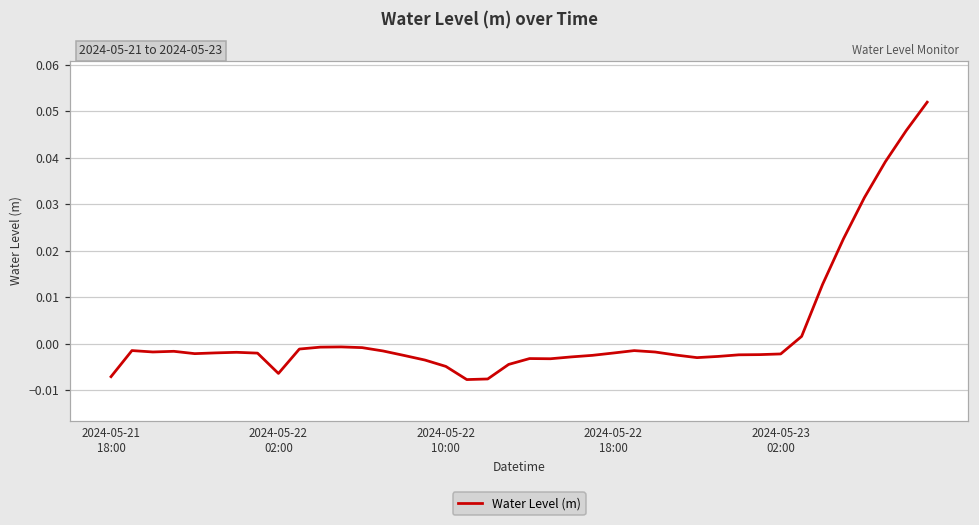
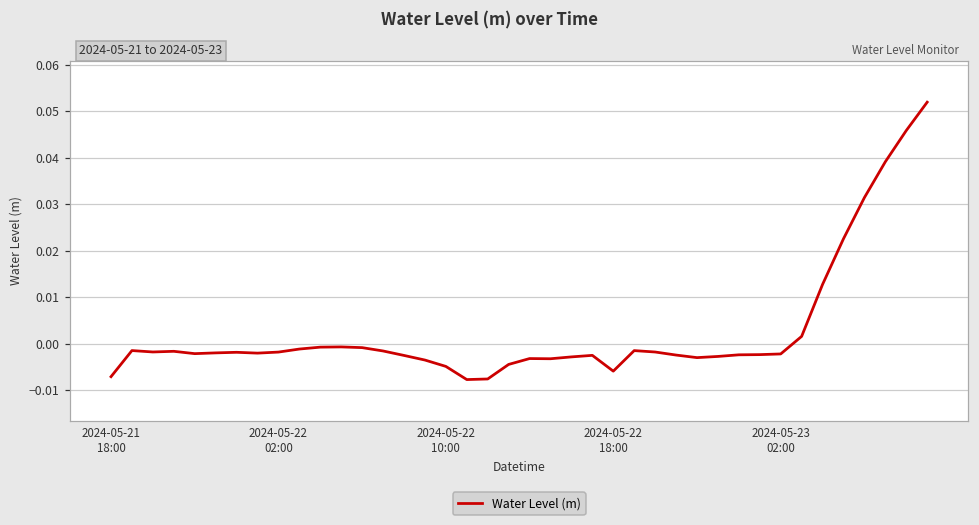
  {
    "2024-05-21 18:00": -0.007,
-   "2024-05-22 02:00": -0.006,
+   "2024-05-22 02:00": -0.002,
    "2024-05-22 10:00": -0.005,
-   "2024-05-22 18:00": -0.002,
+   "2024-05-22 18:00": -0.006,
    "2024-05-23 02:00": -0.002
  }
